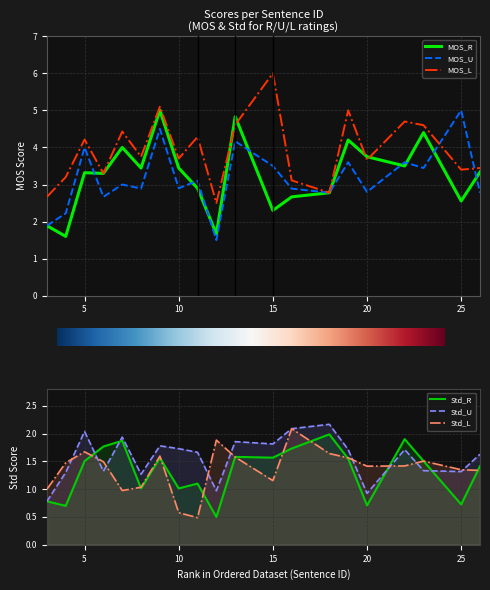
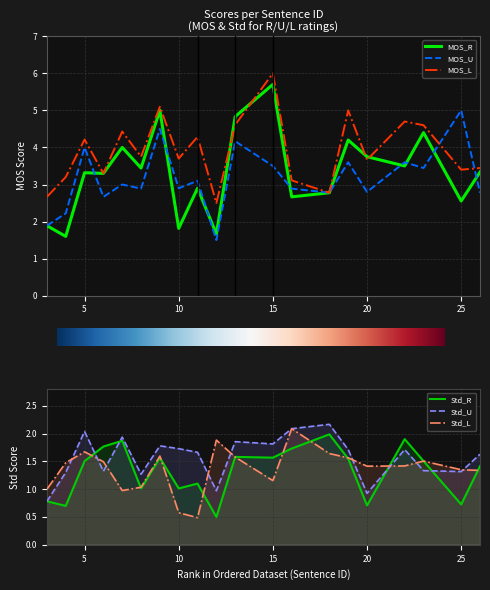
  {
    "Scores per Sentence ID (MOS & Std for R/U/L ratings)": {
      "MOS_R": {
        "5": 3.3,
-       "10": 3.4,
-       "15": 2.3,
+       "10": 1.8,
+       "15": 5.7,
        "20": 3.8,
        "25": 2.6
      },
      "MOS_U": {
        "5": 4.0,
        "10": 2.9,
        "15": 3.5,
        "20": 2.8,
        "25": 5.0
      },
      "MOS_L": {
        "5": 4.2,
        "10": 3.7,
        "15": 6.0,
        "20": 3.7,
        "25": 3.4
      }
    }
  }
